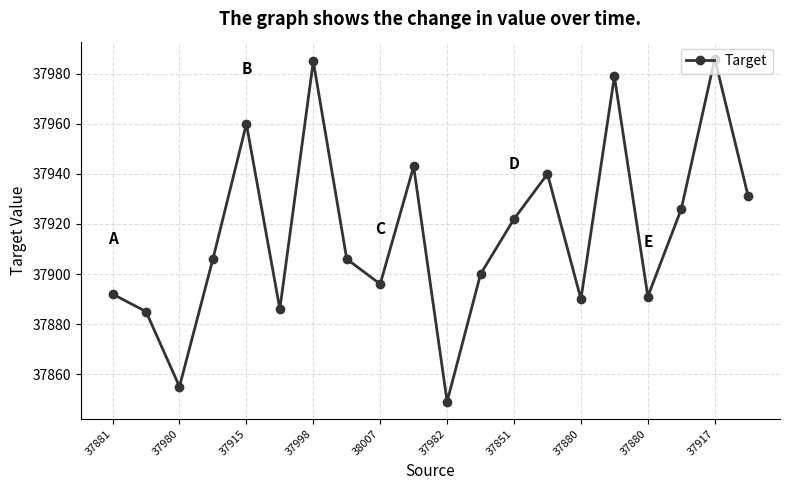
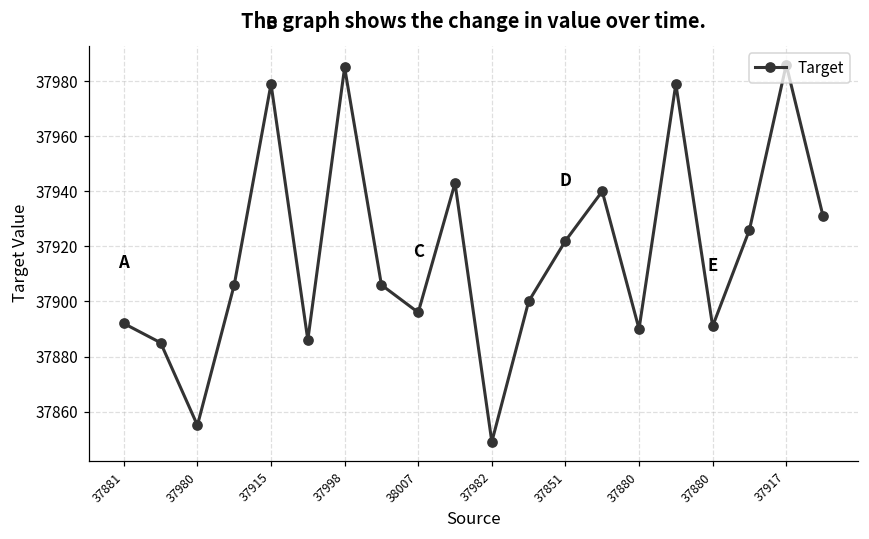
  {
-   "37915": 37960,
+   "37915": 37979,
    "38007": 37896,
    "37851": 37922
  }
